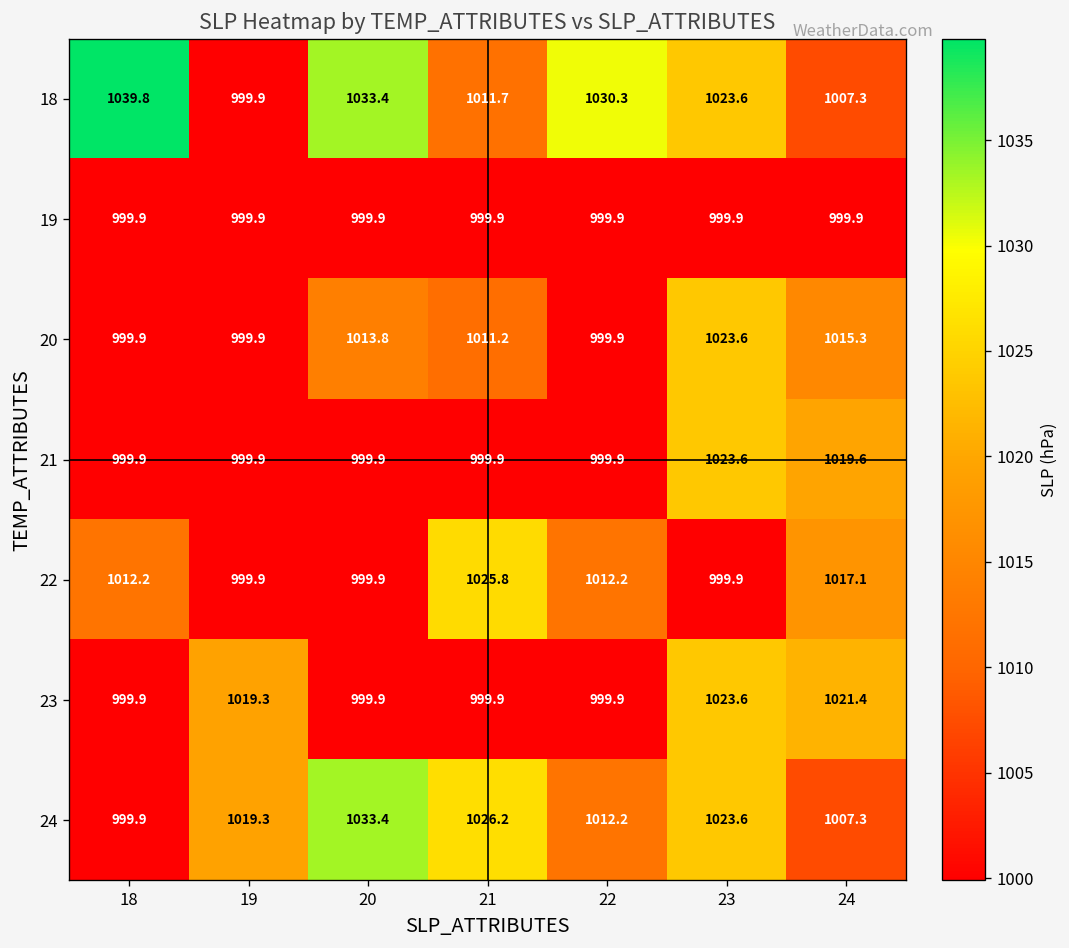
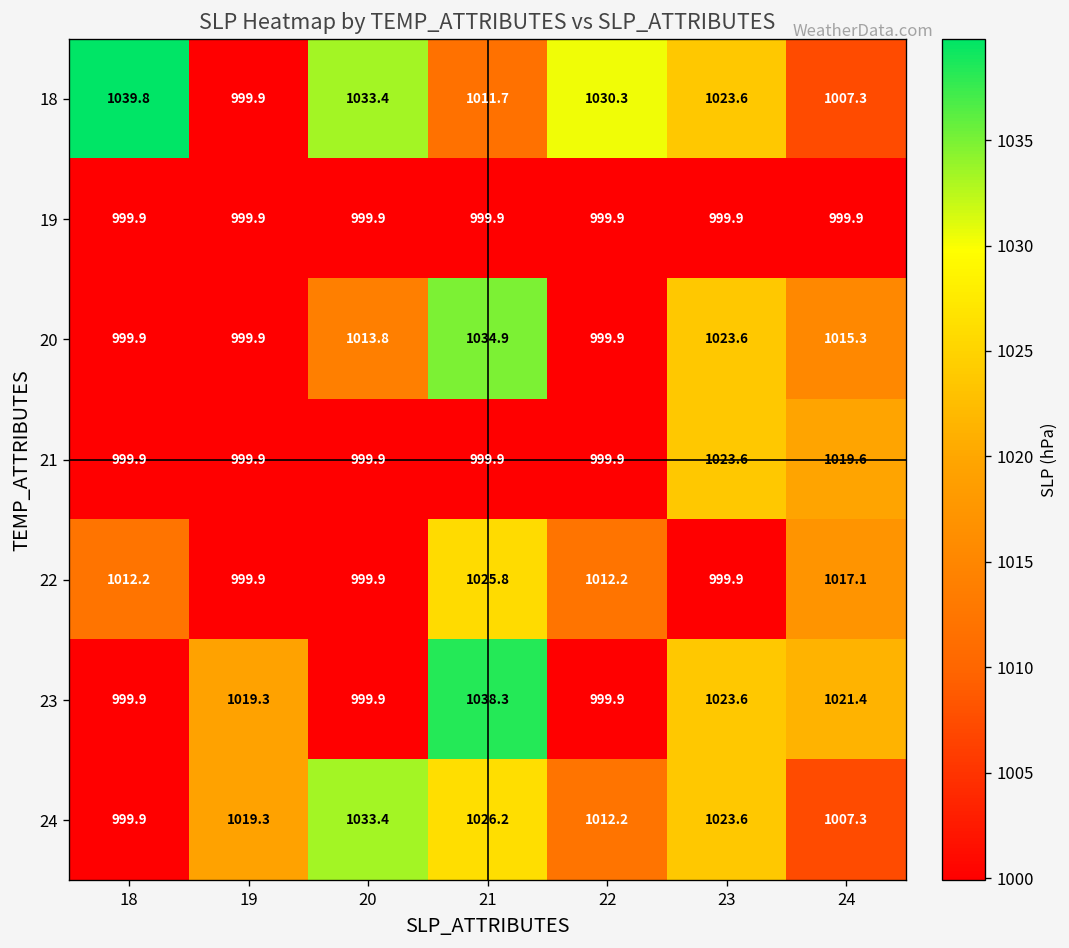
  {
    "18": {
      "18": 1039.8,
      "19": 999.9,
      "20": 1033.4,
      "21": 1011.7,
      "22": 1030.3,
      "23": 1023.6,
      "24": 1007.3
    },
    "19": {
      "18": 999.9,
      "19": 999.9,
      "20": 999.9,
      "21": 999.9,
      "22": 999.9,
      "23": 999.9,
      "24": 999.9
    },
    "20": {
      "18": 999.9,
      "19": 999.9,
      "20": 1013.8,
-     "21": 1011.2,
+     "21": 1034.9,
      "22": 999.9,
      "23": 1023.6,
      "24": 1015.3
    },
    "21": {
      "18": 999.9,
      "19": 999.9,
      "20": 999.9,
      "21": 999.9,
      "22": 999.9,
      "23": 1023.6,
      "24": 1019.6
    },
    "22": {
      "18": 1012.2,
      "19": 999.9,
      "20": 999.9,
      "21": 1025.8,
      "22": 1012.2,
      "23": 999.9,
      "24": 1017.1
    },
    "23": {
      "18": 999.9,
      "19": 1019.3,
      "20": 999.9,
-     "21": 999.9,
+     "21": 1038.3,
      "22": 999.9,
      "23": 1023.6,
      "24": 1021.4
    },
    "24": {
      "18": 999.9,
      "19": 1019.3,
      "20": 1033.4,
      "21": 1026.2,
      "22": 1012.2,
      "23": 1023.6,
      "24": 1007.3
    }
  }
